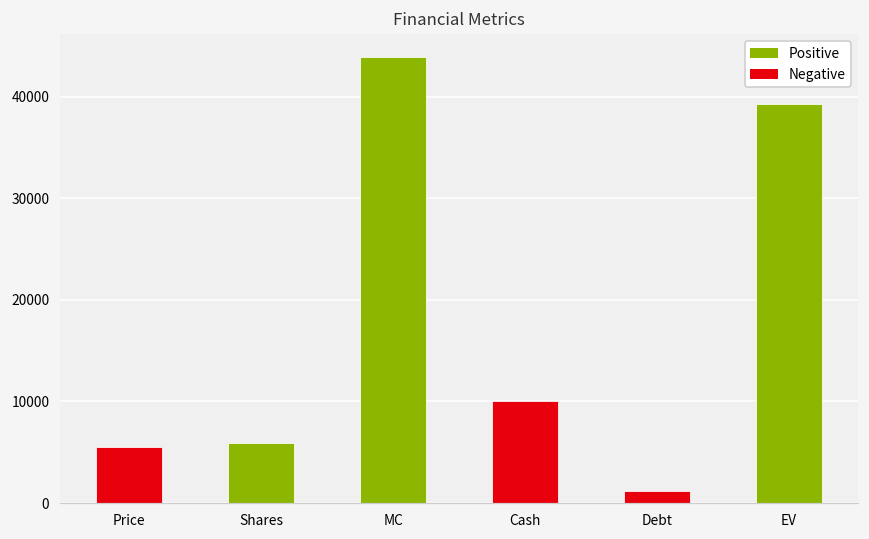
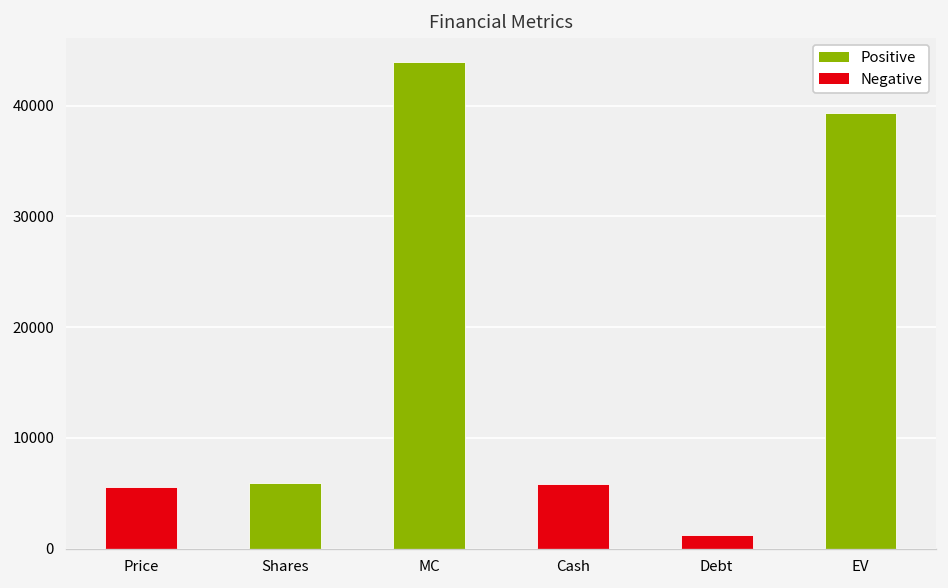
  {
    "Price": 6000,
    "Shares": 6000,
    "MC": 44000,
-   "Cash": 10000,
+   "Cash": 6000,
    "Debt": 1000,
    "EV": 39000
  }
